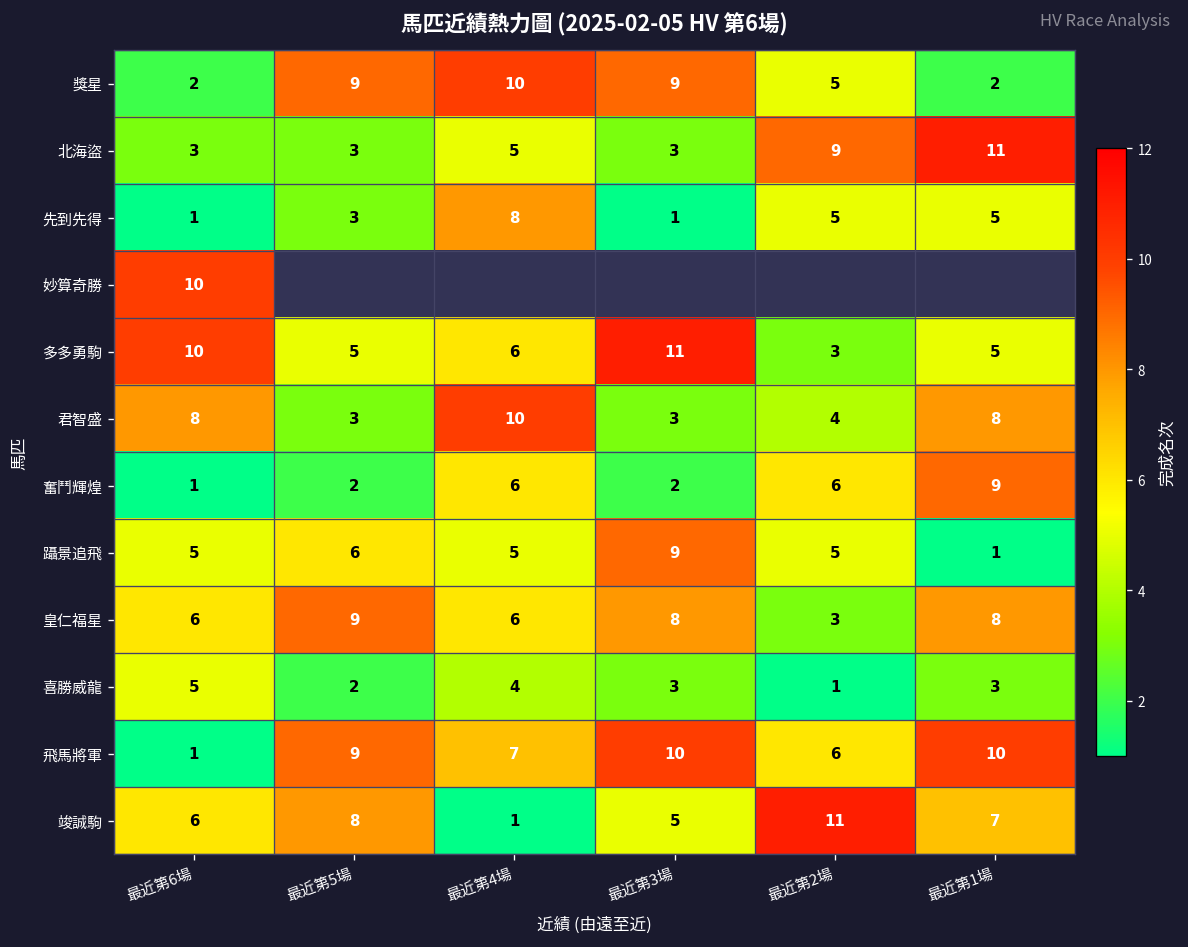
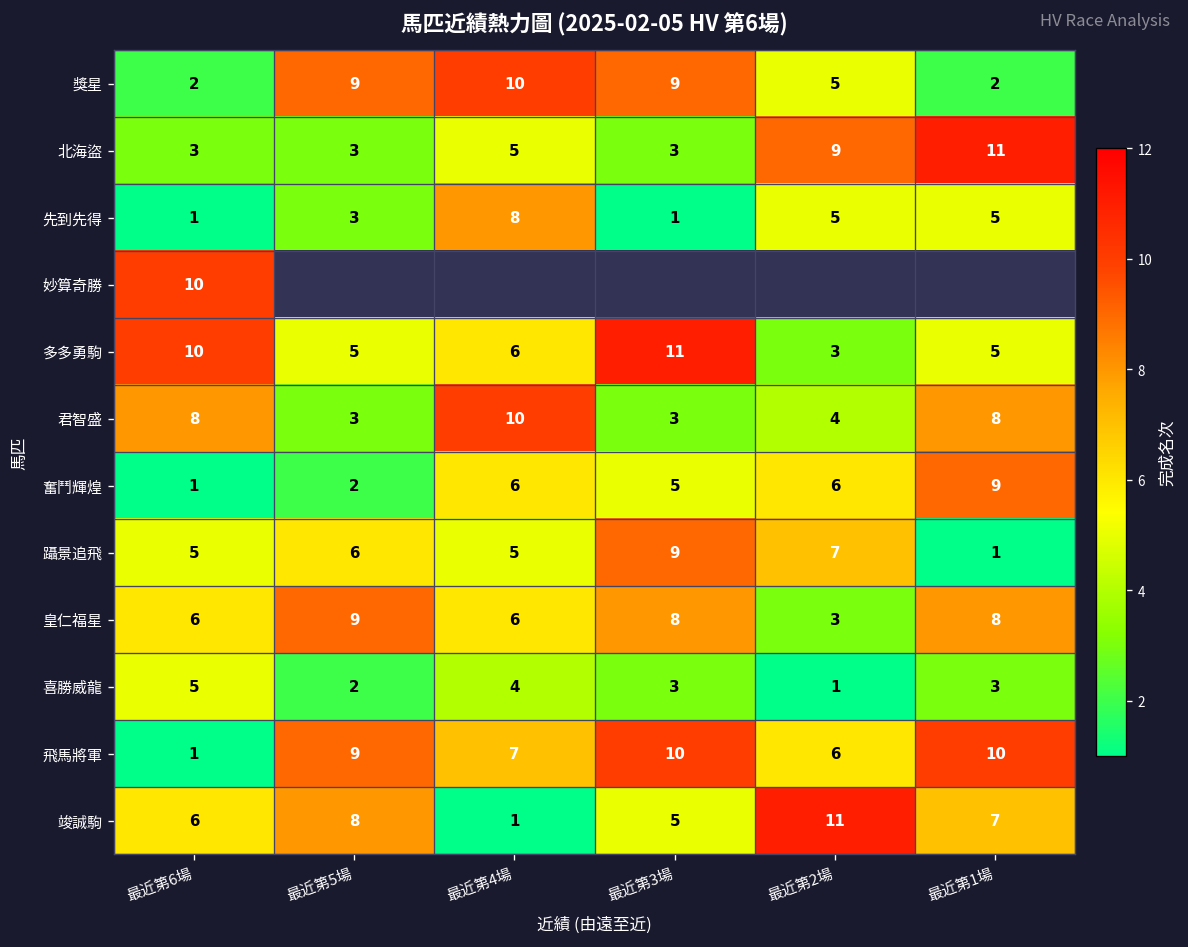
  {
    "獎星": {
      "最近第6場": 2,
      "最近第5場": 9,
      "最近第4場": 10,
      "最近第3場": 9,
      "最近第2場": 5,
      "最近第1場": 2
    },
    "北海盜": {
      "最近第6場": 3,
      "最近第5場": 3,
      "最近第4場": 5,
      "最近第3場": 3,
      "最近第2場": 9,
      "最近第1場": 11
    },
    "先到先得": {
      "最近第6場": 1,
      "最近第5場": 3,
      "最近第4場": 8,
      "最近第3場": 1,
      "最近第2場": 5,
      "最近第1場": 5
    },
    "妙算奇勝": {
      "最近第6場": 10
    },
    "多多勇駒": {
      "最近第6場": 10,
      "最近第5場": 5,
      "最近第4場": 6,
      "最近第3場": 11,
      "最近第2場": 3,
      "最近第1場": 5
    },
    "君智盛": {
      "最近第6場": 8,
      "最近第5場": 3,
      "最近第4場": 10,
      "最近第3場": 3,
      "最近第2場": 4,
      "最近第1場": 8
    },
    "奮鬥輝煌": {
      "最近第6場": 1,
      "最近第5場": 2,
      "最近第4場": 6,
-     "最近第3場": 2,
+     "最近第3場": 5,
      "最近第2場": 6,
      "最近第1場": 9
    },
    "躡景追飛": {
      "最近第6場": 5,
      "最近第5場": 6,
      "最近第4場": 5,
      "最近第3場": 9,
-     "最近第2場": 5,
+     "最近第2場": 7,
      "最近第1場": 1
    },
    "皇仁福星": {
      "最近第6場": 6,
      "最近第5場": 9,
      "最近第4場": 6,
      "最近第3場": 8,
      "最近第2場": 3,
      "最近第1場": 8
    },
    "喜勝威龍": {
      "最近第6場": 5,
      "最近第5場": 2,
      "最近第4場": 4,
      "最近第3場": 3,
      "最近第2場": 1,
      "最近第1場": 3
    },
    "飛馬將軍": {
      "最近第6場": 1,
      "最近第5場": 9,
      "最近第4場": 7,
      "最近第3場": 10,
      "最近第2場": 6,
      "最近第1場": 10
    },
    "竣誠駒": {
      "最近第6場": 6,
      "最近第5場": 8,
      "最近第4場": 1,
      "最近第3場": 5,
      "最近第2場": 11,
      "最近第1場": 7
    }
  }
